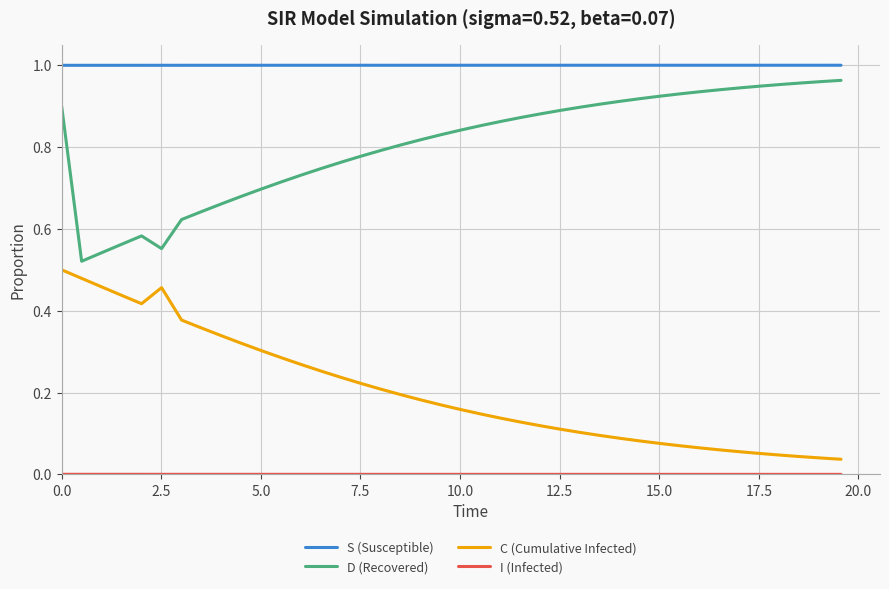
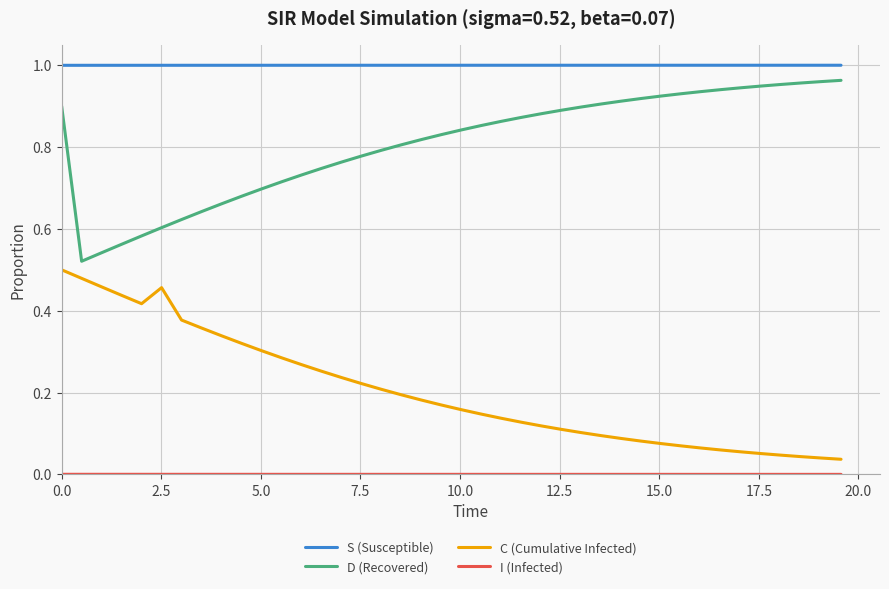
  {
    "S (Susceptible)": {
      "0.0": 1.00,
      "2.5": 1.00
    },
    "D (Recovered)": {
      "0.0": 0.90,
-     "2.5": 0.55
+     "2.5": 0.60
    },
    "C (Cumulative Infected)": {
      "0.0": 0.50,
      "2.5": 0.46
    },
    "I (Infected)": {
      "0.0": 0.00,
      "2.5": 0.00
    }
  }
